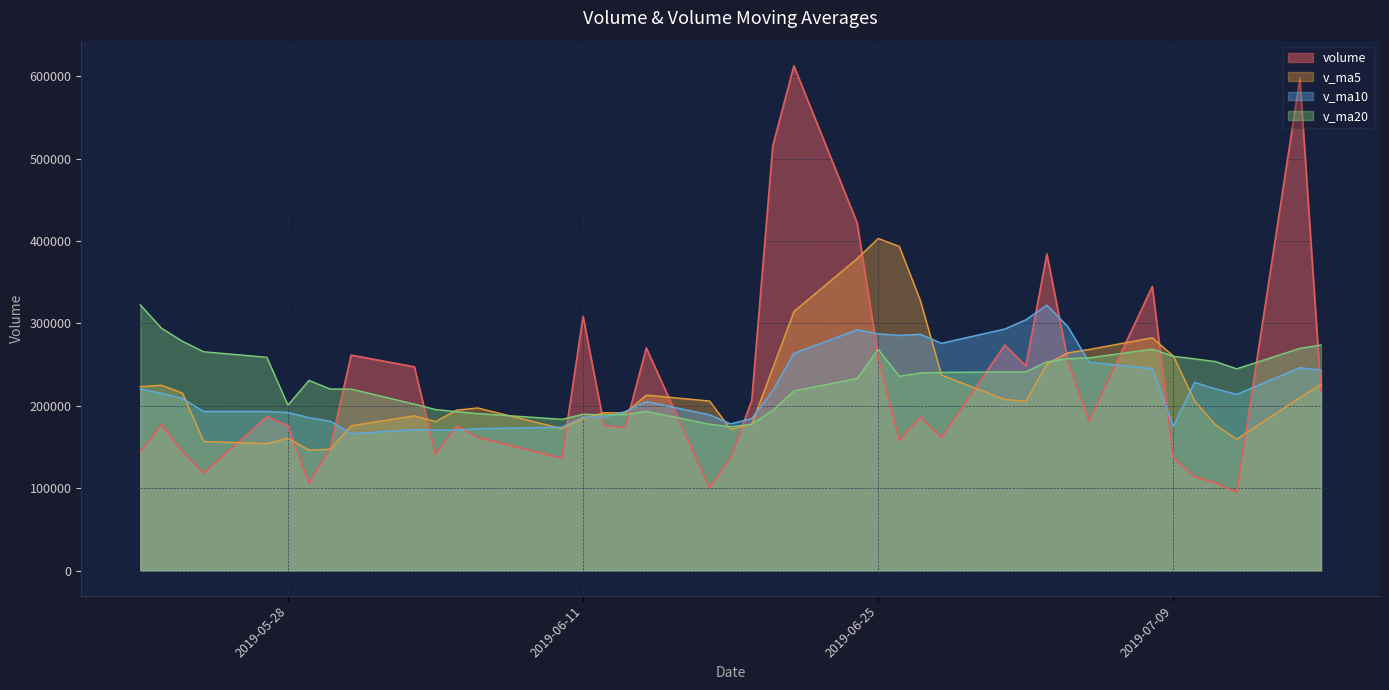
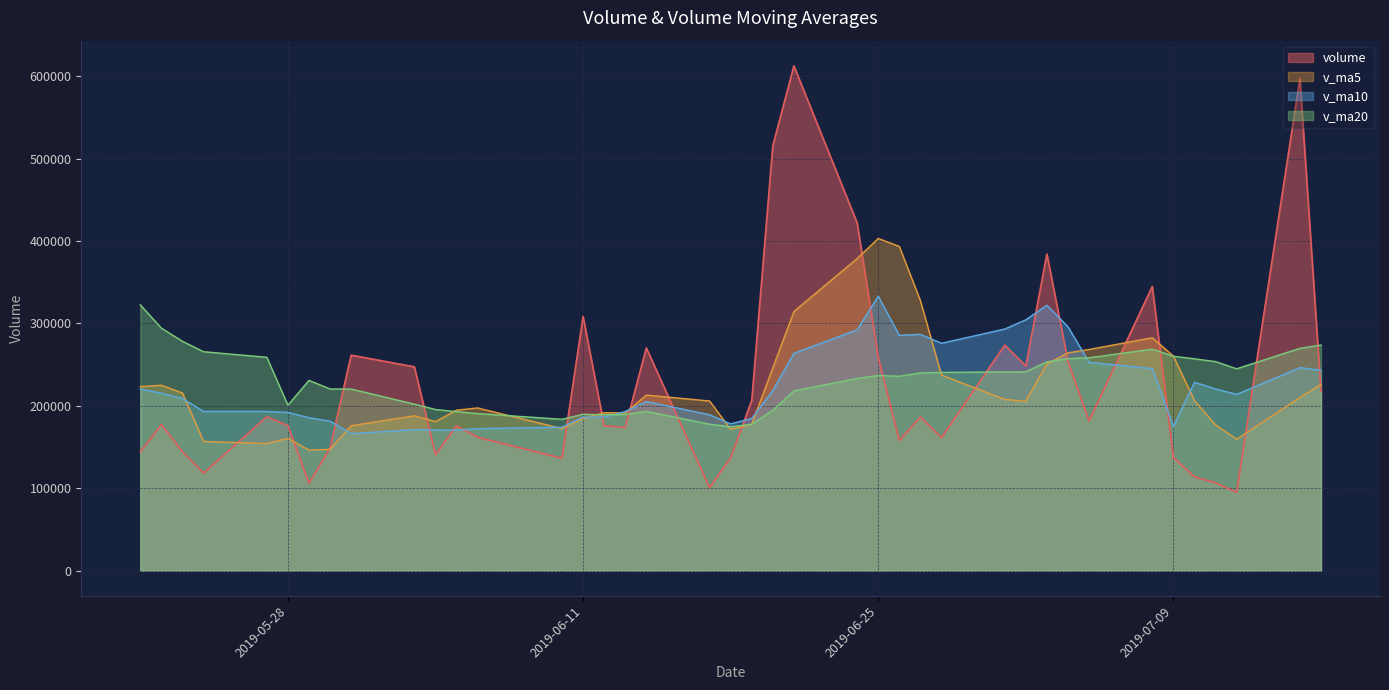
  {
    "v_ma10": {
      "2019-05-28": 190000,
-     "2019-06-25": 290000,
+     "2019-06-25": 330000,
      "2019-07-09": 180000
    },
    "v_ma20": {
      "2019-05-28": 200000,
      "2019-06-11": 190000,
-     "2019-06-25": 270000
+     "2019-06-25": 240000
    }
  }
